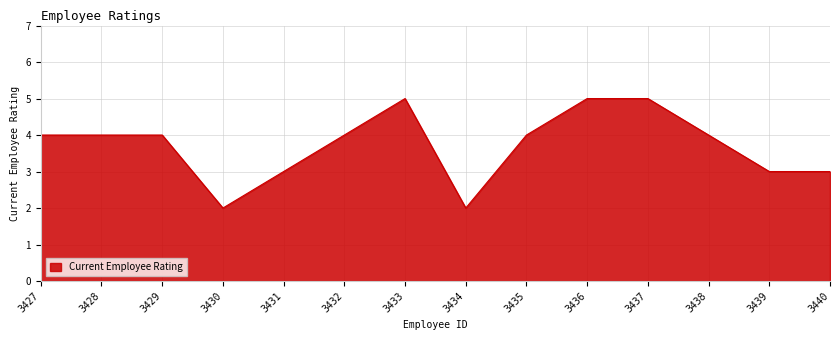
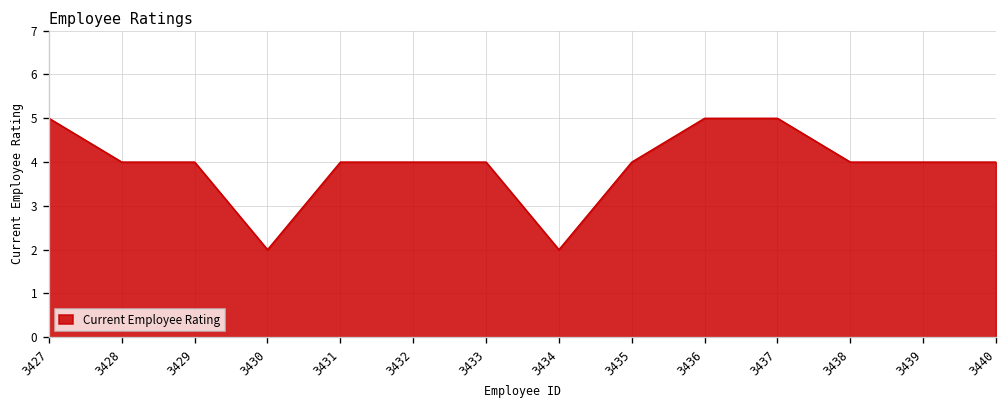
  {
-   "3427": 4,
+   "3427": 5,
    "3428": 4,
    "3429": 4,
    "3430": 2,
-   "3431": 3,
+   "3431": 4,
    "3432": 4,
-   "3433": 5,
+   "3433": 4,
    "3434": 2,
    "3435": 4,
    "3436": 5,
    "3437": 5,
    "3438": 4,
-   "3439": 3,
-   "3440": 3
+   "3439": 4,
+   "3440": 4
  }
